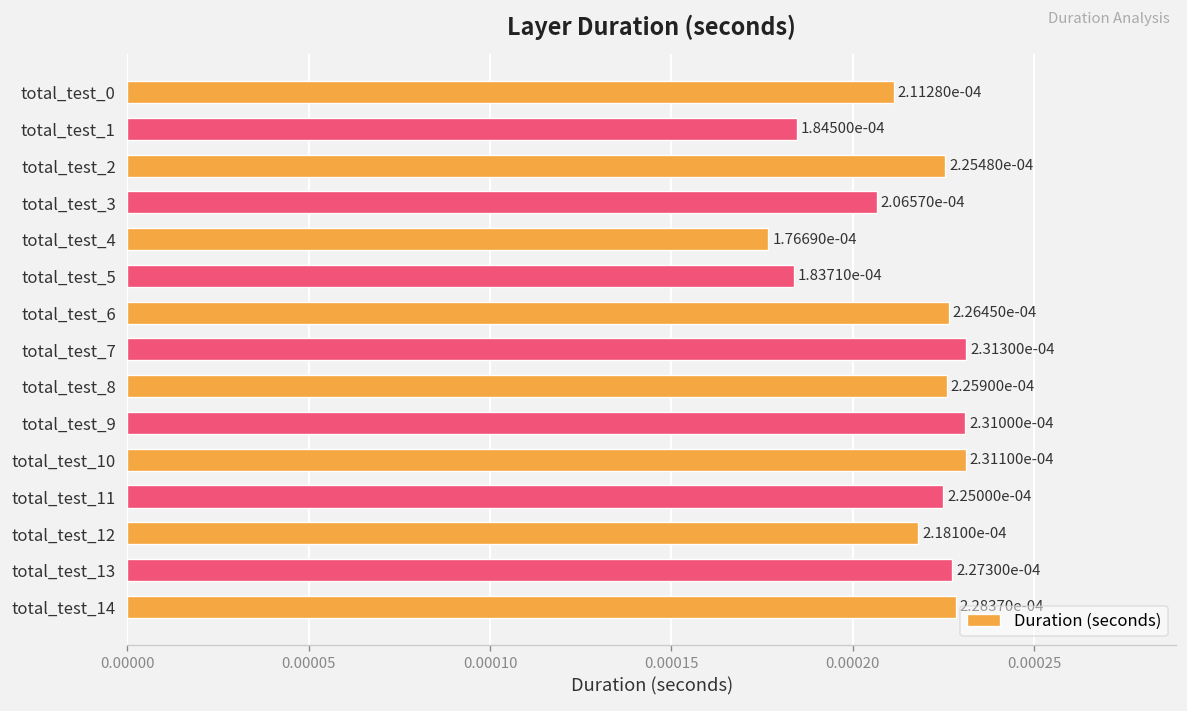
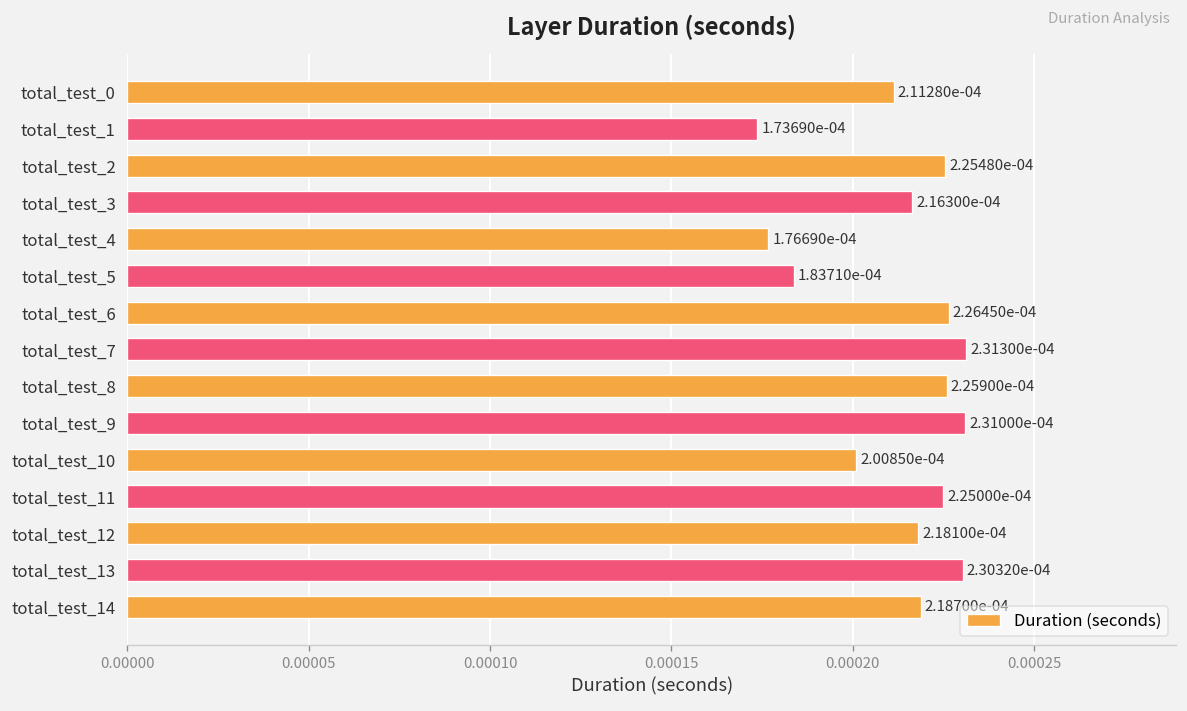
  {
    "total_test_0": "2.11280e-04",
-   "total_test_1": "1.84500e-04",
+   "total_test_1": "1.73690e-04",
    "total_test_2": "2.25480e-04",
-   "total_test_3": "2.06570e-04",
+   "total_test_3": "2.16300e-04",
    "total_test_4": "1.76690e-04",
    "total_test_5": "1.83710e-04",
    "total_test_6": "2.26450e-04",
    "total_test_7": "2.31300e-04",
    "total_test_8": "2.25900e-04",
    "total_test_9": "2.31000e-04",
-   "total_test_10": "2.31100e-04",
+   "total_test_10": "2.00850e-04",
    "total_test_11": "2.25000e-04",
    "total_test_12": "2.18100e-04",
-   "total_test_13": "2.27300e-04",
-   "total_test_14": "0.000228"
+   "total_test_13": "2.30320e-04",
+   "total_test_14": "0.000219"
  }
